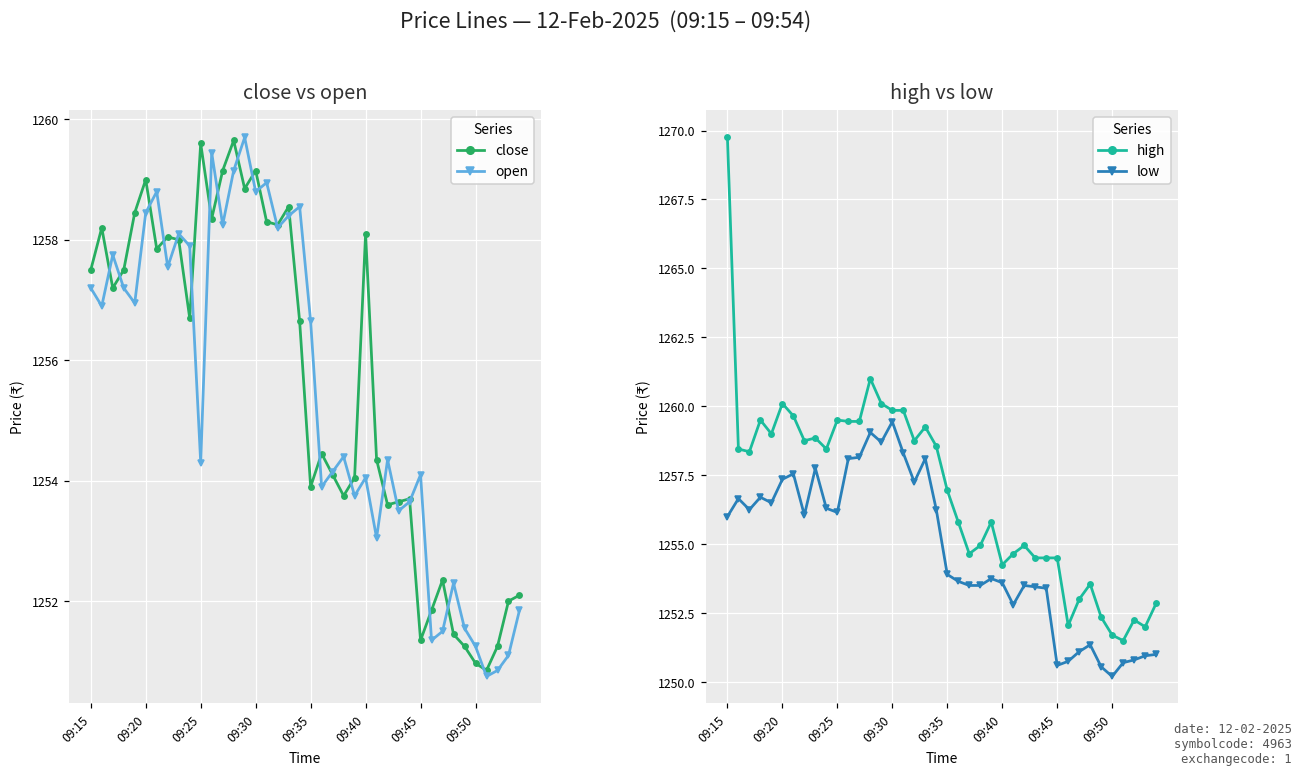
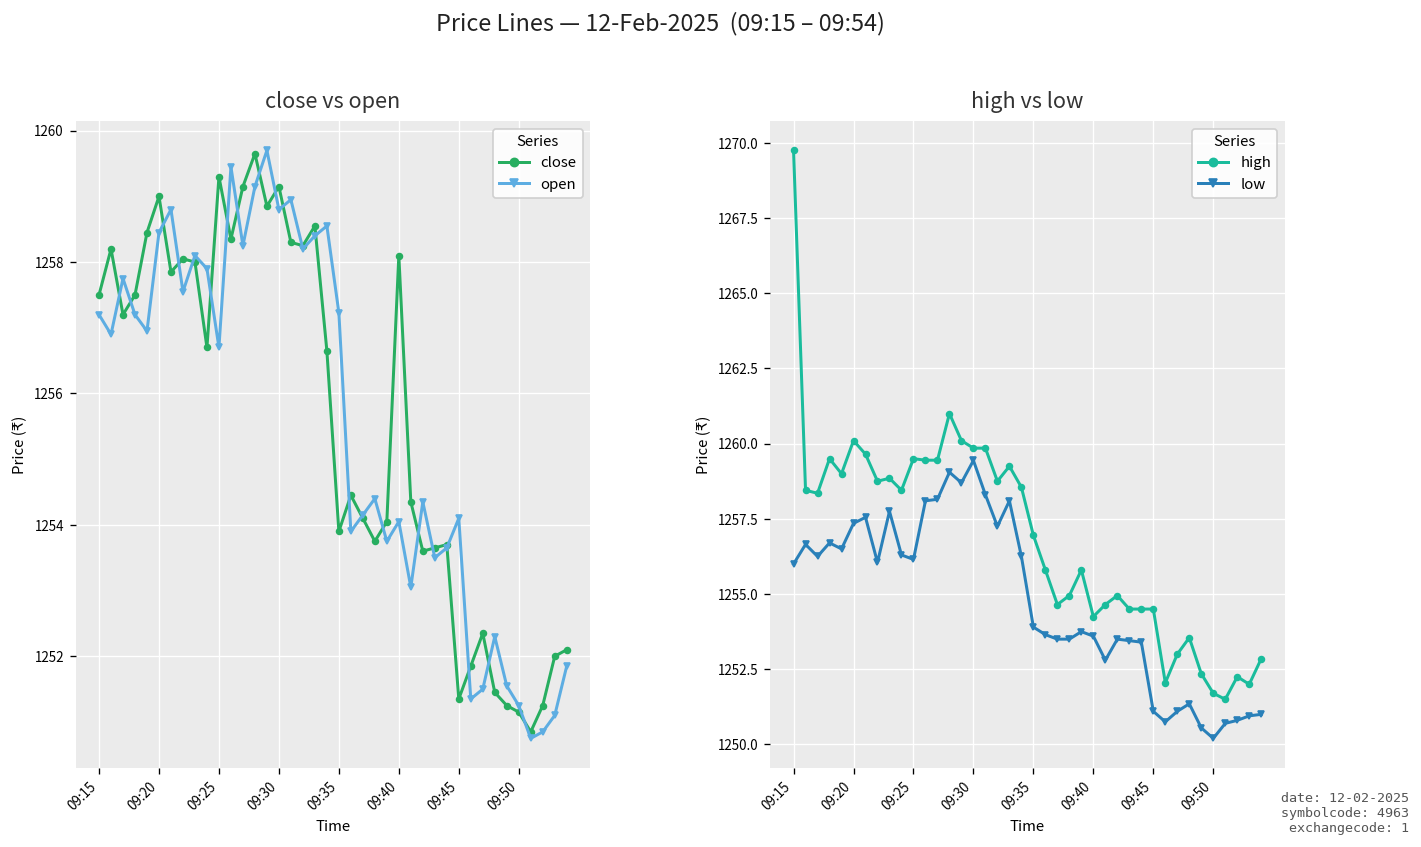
  {
    "close vs open": {
      "close": {
        "09:15": 1257.5,
        "09:20": 1259.0,
-       "09:25": 1259.6,
+       "09:25": 1259.3,
        "09:30": 1259.2,
        "09:35": 1253.9,
        "09:40": 1258.1,
        "09:45": 1251.4,
-       "09:50": 1251.0
+       "09:50": 1251.2
      },
      "open": {
        "09:15": 1257.2,
        "09:20": 1258.5,
-       "09:25": 1254.3,
+       "09:25": 1256.7,
        "09:30": 1258.8,
-       "09:35": 1256.7,
+       "09:35": 1257.2,
        "09:40": 1254.1,
        "09:45": 1254.1,
        "09:50": 1251.3
      }
    },
    "high vs low": {
      "high": {
        "09:15": 1269.8,
        "09:20": 1260.1,
        "09:25": 1259.5,
        "09:30": 1259.9,
        "09:35": 1257.0,
        "09:40": 1254.3,
        "09:45": 1254.5,
        "09:50": 1251.7
      },
      "low": {
        "09:15": 1256.0,
        "09:20": 1257.4,
        "09:25": 1256.2,
        "09:30": 1259.4,
        "09:35": 1253.9,
        "09:40": 1253.6,
-       "09:45": 1250.6,
+       "09:45": 1251.1,
        "09:50": 1250.2
      }
    }
  }
